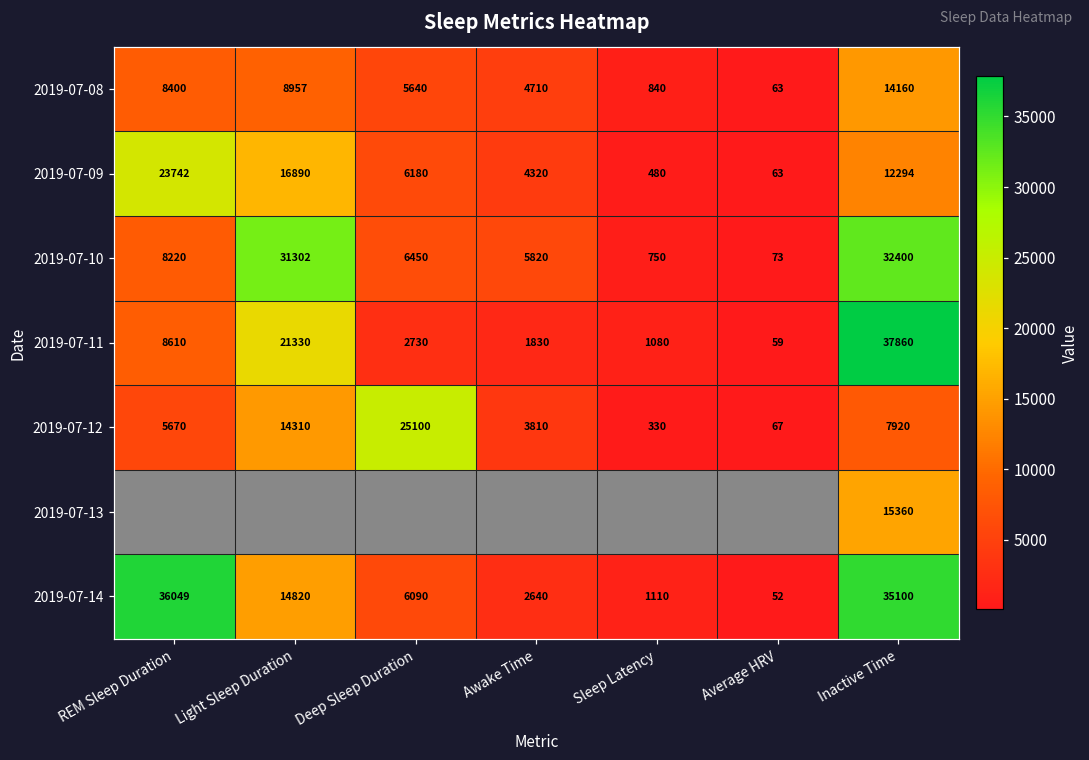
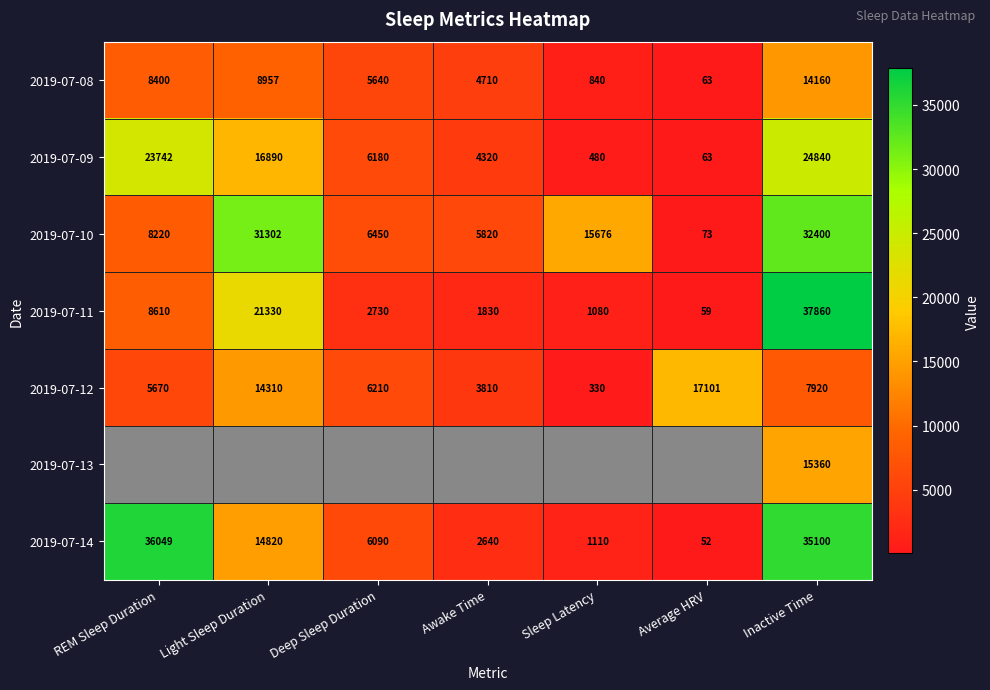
  {
    "2019-07-08": {
      "REM Sleep Duration": 8400,
      "Light Sleep Duration": 8957,
      "Deep Sleep Duration": 5640,
      "Awake Time": 4710,
      "Sleep Latency": 840,
      "Average HRV": 63,
      "Inactive Time": 14160
    },
    "2019-07-09": {
      "REM Sleep Duration": 23742,
      "Light Sleep Duration": 16890,
      "Deep Sleep Duration": 6180,
      "Awake Time": 4320,
      "Sleep Latency": 480,
      "Average HRV": 63,
-     "Inactive Time": 12294
+     "Inactive Time": 24840
    },
    "2019-07-10": {
      "REM Sleep Duration": 8220,
      "Light Sleep Duration": 31302,
      "Deep Sleep Duration": 6450,
      "Awake Time": 5820,
-     "Sleep Latency": 750,
+     "Sleep Latency": 15676,
      "Average HRV": 73,
      "Inactive Time": 32400
    },
    "2019-07-11": {
      "REM Sleep Duration": 8610,
      "Light Sleep Duration": 21330,
      "Deep Sleep Duration": 2730,
      "Awake Time": 1830,
      "Sleep Latency": 1080,
      "Average HRV": 59,
      "Inactive Time": 37860
    },
    "2019-07-12": {
      "REM Sleep Duration": 5670,
      "Light Sleep Duration": 14310,
-     "Deep Sleep Duration": 25100,
+     "Deep Sleep Duration": 6210,
      "Awake Time": 3810,
      "Sleep Latency": 330,
-     "Average HRV": 67,
+     "Average HRV": 17101,
      "Inactive Time": 7920
    },
    "2019-07-13": {
      "Inactive Time": 15360
    },
    "2019-07-14": {
      "REM Sleep Duration": 36049,
      "Light Sleep Duration": 14820,
      "Deep Sleep Duration": 6090,
      "Awake Time": 2640,
      "Sleep Latency": 1110,
      "Average HRV": 52,
      "Inactive Time": 35100
    }
  }
